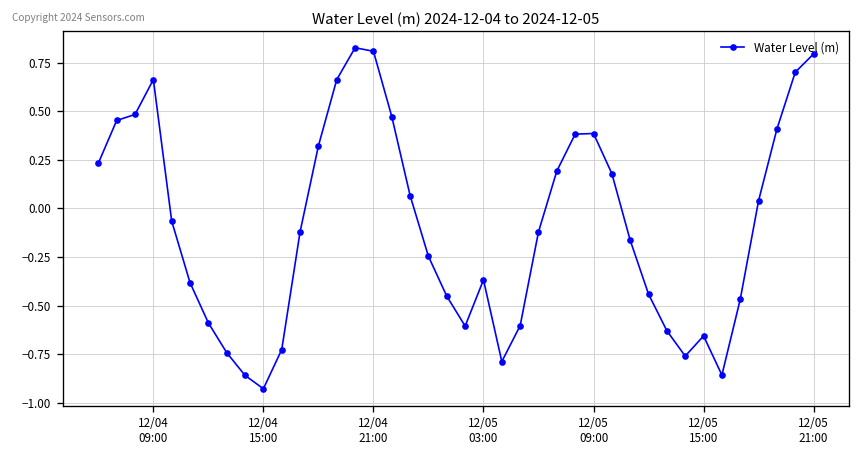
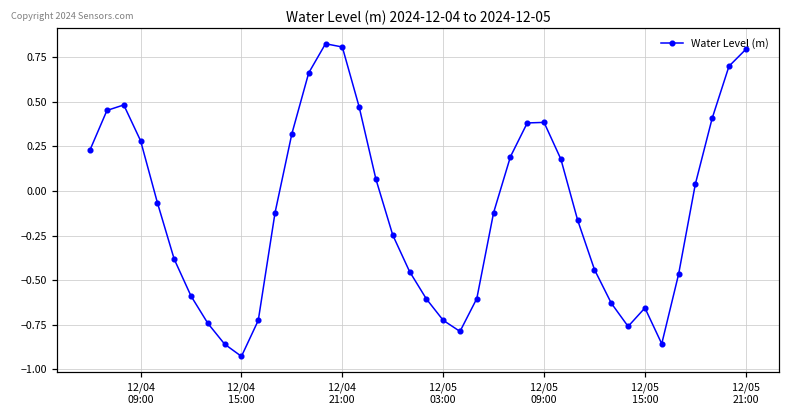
  {
-   "12/04 09:00": 0.66,
+   "12/04 09:00": 0.28,
    "12/04 15:00": -0.93,
    "12/04 21:00": 0.81,
-   "12/05 03:00": -0.37,
+   "12/05 03:00": -0.73,
    "12/05 09:00": 0.39,
    "12/05 15:00": -0.66,
    "12/05 21:00": 0.79
  }
